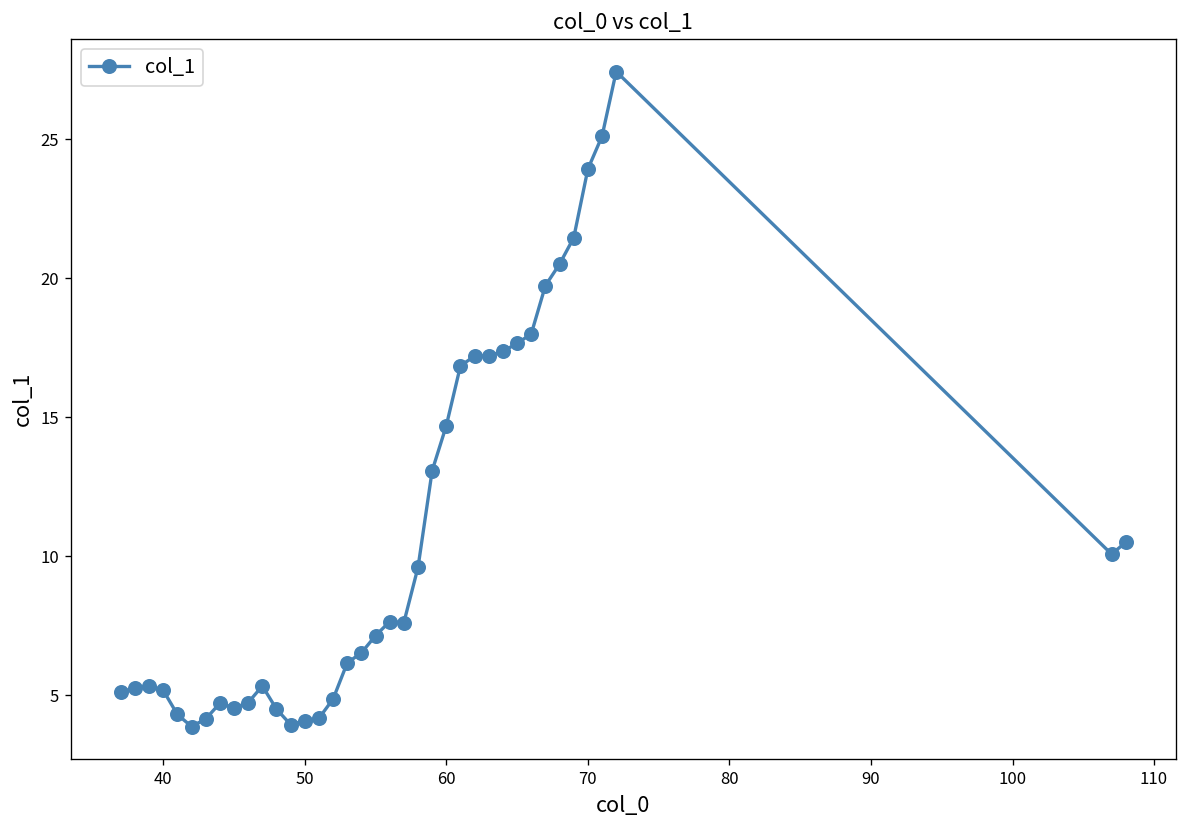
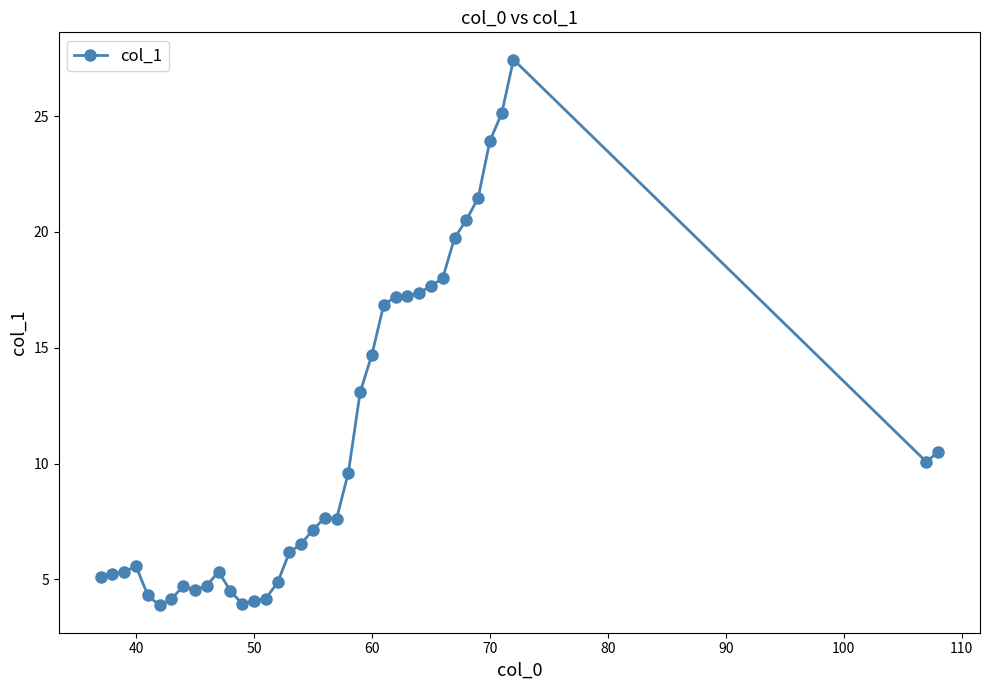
  {
-   "40": 5.2,
+   "40": 5.6,
    "50": 4.1,
    "60": 14.7,
    "70": 23.9
  }
